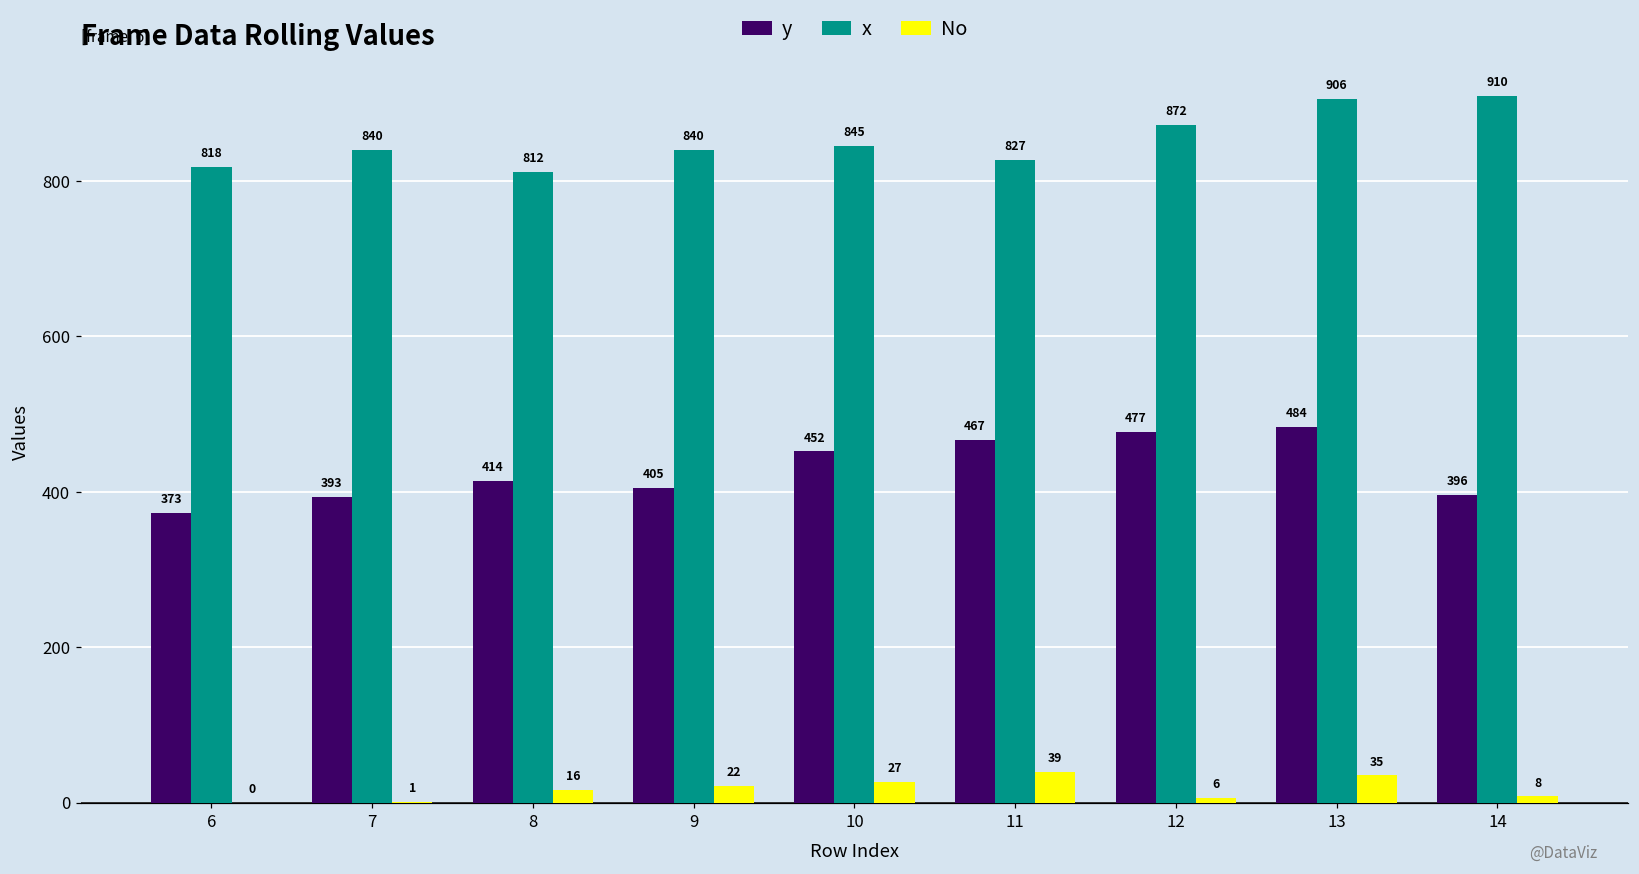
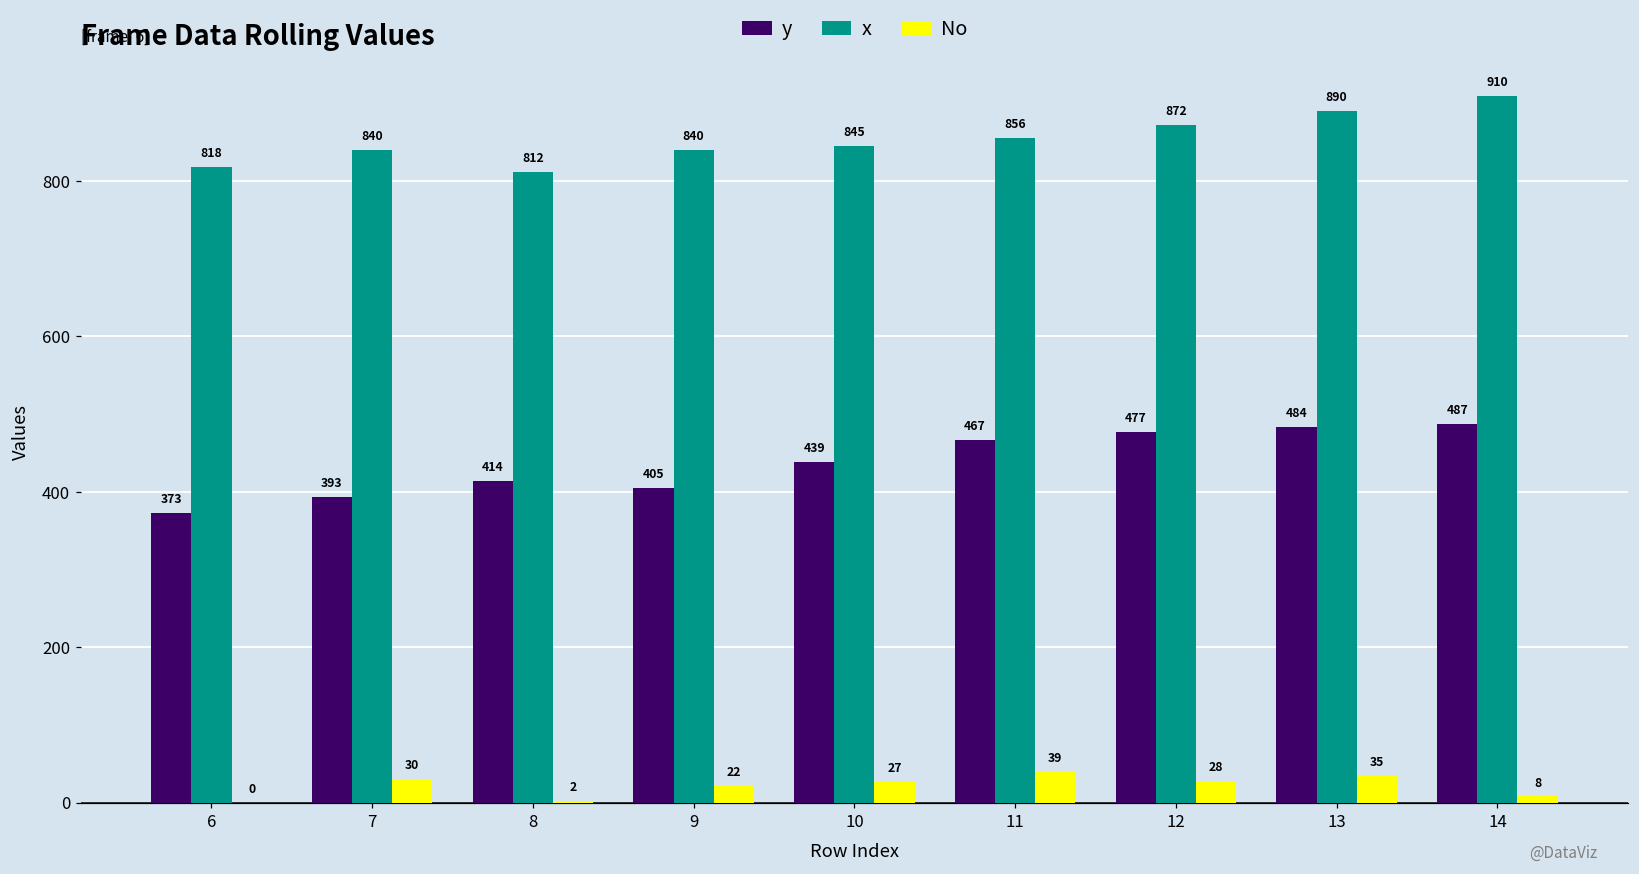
  {
    "y": {
      "6": 373,
      "7": 393,
      "8": 414,
      "9": 405,
-     "10": 452,
+     "10": 439,
      "11": 467,
      "12": 477,
      "13": 484,
-     "14": 396
+     "14": 487
    },
    "x": {
      "6": 818,
      "7": 840,
      "8": 812,
      "9": 840,
      "10": 845,
-     "11": 827,
+     "11": 856,
      "12": 872,
-     "13": 906,
+     "13": 890,
      "14": 910
    },
    "No": {
      "6": 0,
-     "7": 1,
-     "8": 16,
+     "7": 30,
+     "8": 2,
      "9": 22,
      "10": 27,
      "11": 39,
-     "12": 6,
+     "12": 28,
      "13": 35,
      "14": 8
    }
  }
